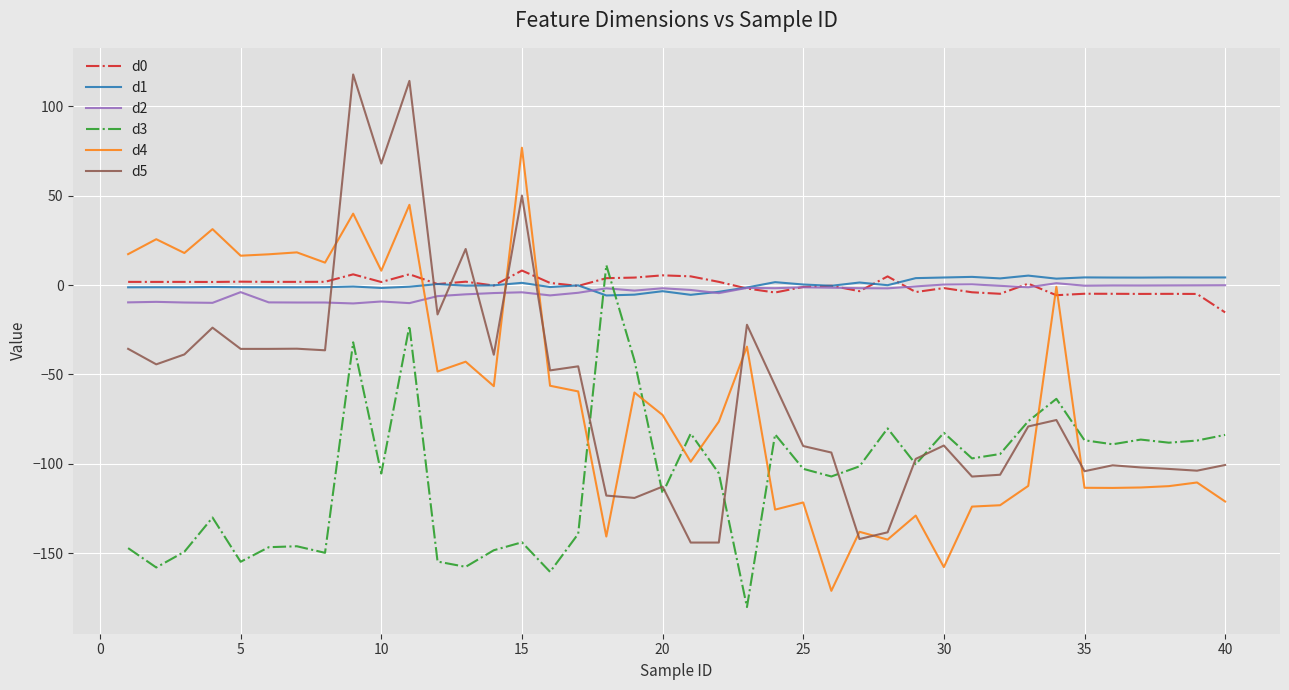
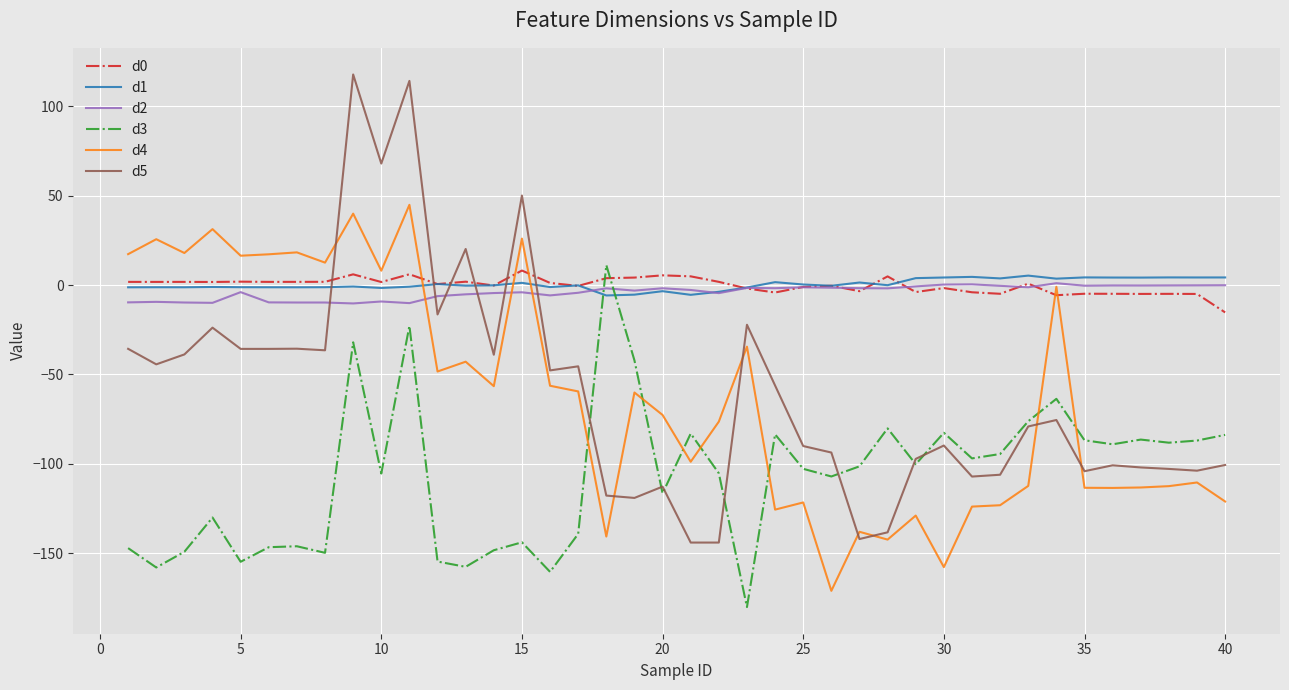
  {
    "d0": {
      "5": 2,
      "10": 2,
      "15": 8,
      "20": 5,
      "30": -2,
      "35": -5,
      "40": -15
    },
    "d1": {
      "5": -1,
      "10": -2,
      "15": 1,
      "20": -3,
      "30": 4,
      "35": 4,
      "40": 4
    },
    "d2": {
      "5": -4,
      "10": -9,
      "15": -4,
      "20": -2,
      "30": 0,
      "35": 0,
      "40": 0
    },
    "d3": {
      "5": -155,
      "10": -105,
      "15": -144,
      "20": -116,
      "25": -103,
      "30": -83,
      "35": -87,
      "40": -84
    },
    "d4": {
      "5": 16,
      "10": 8,
-     "15": 77,
+     "15": 26,
      "20": -73,
      "25": -122,
      "30": -158,
      "35": -113,
      "40": -121
    },
    "d5": {
      "5": -36,
      "10": 68,
      "15": 50,
      "20": -113,
      "25": -90,
      "30": -90,
      "35": -104,
      "40": -101
    }
  }
